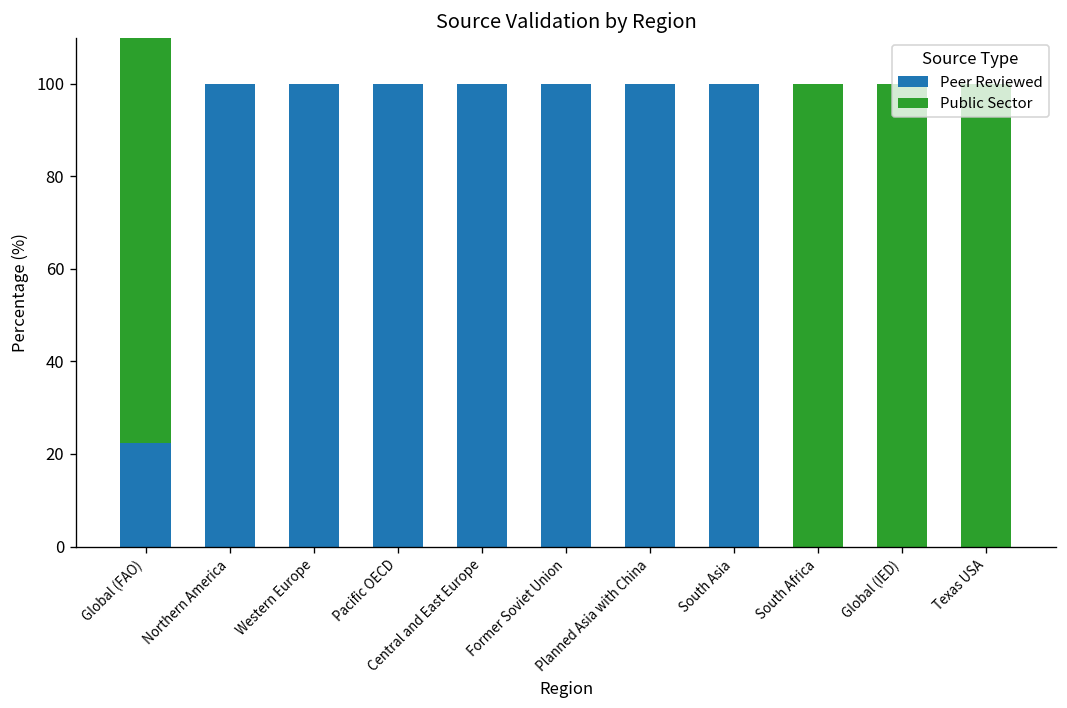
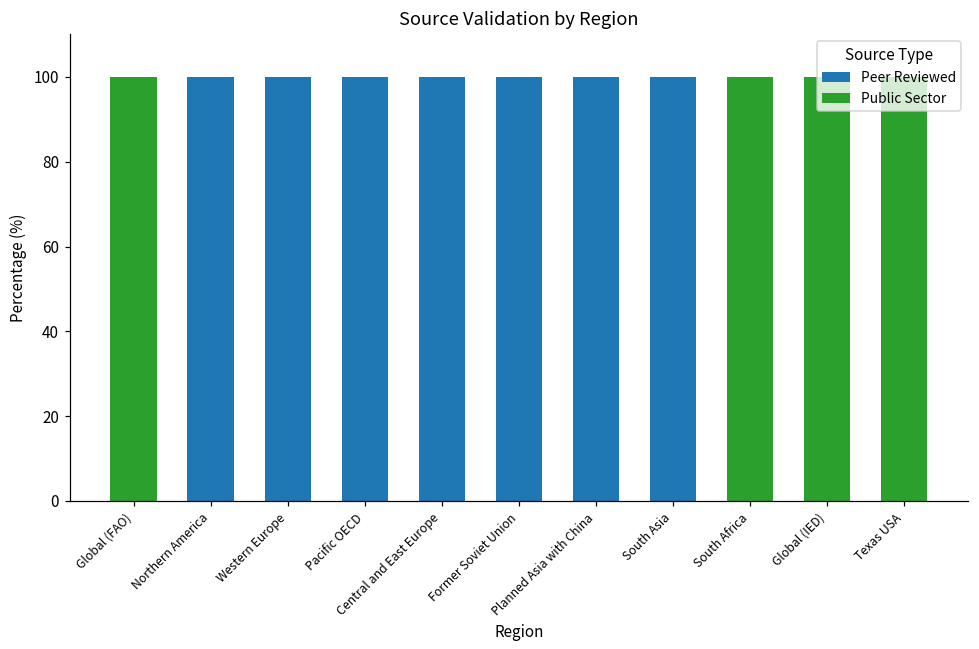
  {
    "Peer Reviewed": {
-     "Global (FAO)": 22,
+     "Global (FAO)": 0,
      "Northern America": 100,
      "Western Europe": 100,
      "Pacific OECD": 100,
      "Central and East Europe": 100,
      "Former Soviet Union": 100,
      "Planned Asia with China": 100,
      "South Asia": 100,
      "South Africa": 0,
      "Global (IED)": 0,
      "Texas USA": 0
    },
    "Public Sector": {
      "Northern America": 0,
      "Western Europe": 0,
      "Pacific OECD": 0,
      "Central and East Europe": 0,
      "Former Soviet Union": 0,
      "Planned Asia with China": 0,
      "South Asia": 0,
      "South Africa": 100
    }
  }
